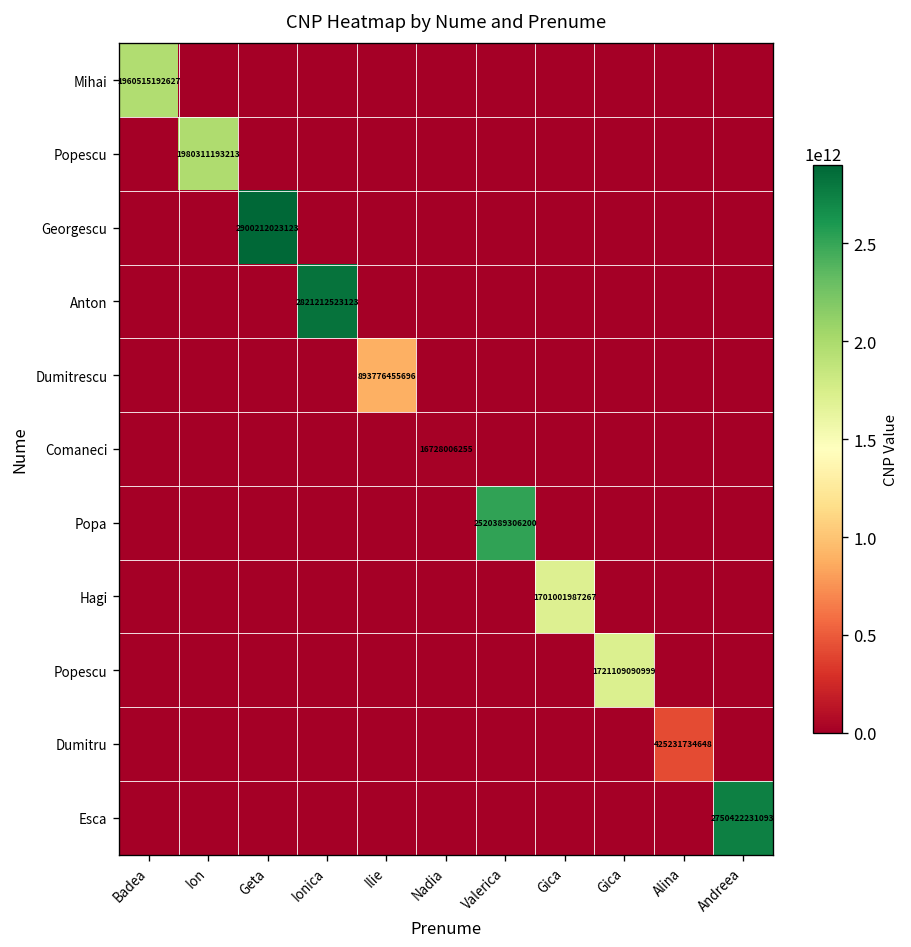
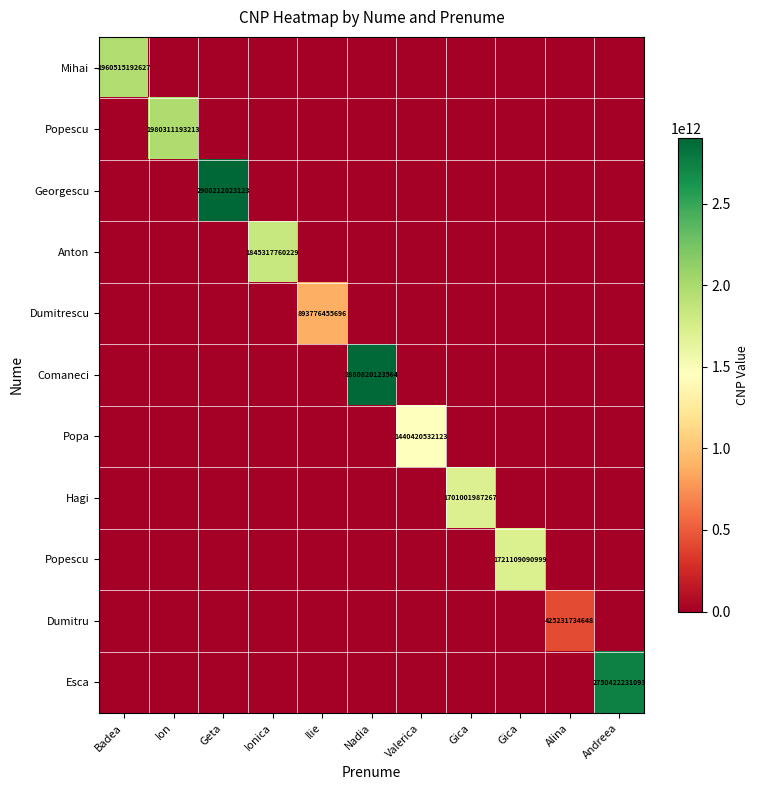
  {
    "Mihai": {
      "Badea": 1960515192627
    },
    "Georgescu": {
      "Geta": 2900212023123
    },
    "Anton": {
-     "Ionica": 2821212523123
+     "Ionica": 1845317760229
    },
    "Dumitrescu": {
      "Ilie": 893776455696
    },
    "Comaneci": {
-     "Nadia": 16728006255
+     "Nadia": 2880820123564
    },
    "Popa": {
-     "Valerica": 2520389306200
+     "Valerica": 1440420532123
    },
    "Dumitru": {
      "Alina": 425231734648
    },
    "Esca": {
      "Andreea": 2750422231093
    }
  }
